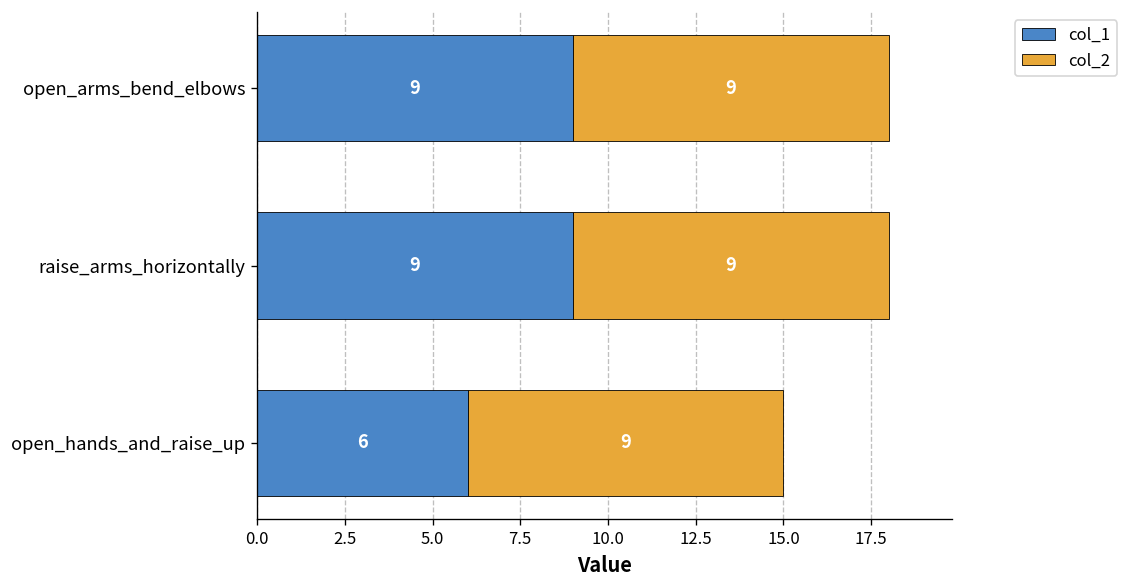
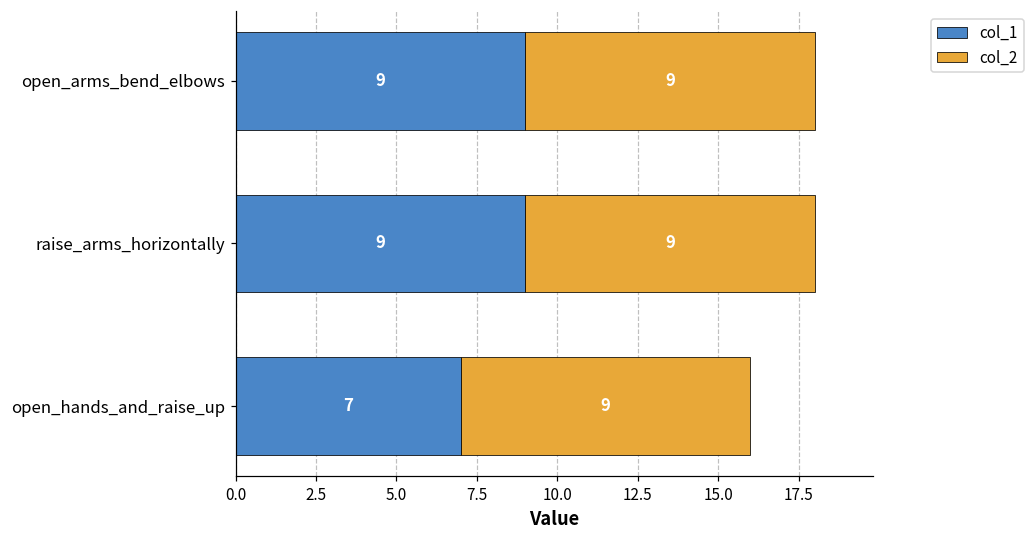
  {
    "col_1": {
      "open_arms_bend_elbows": 9,
      "raise_arms_horizontally": 9,
-     "open_hands_and_raise_up": 6
+     "open_hands_and_raise_up": 7
    },
    "col_2": {
      "open_arms_bend_elbows": 9,
      "raise_arms_horizontally": 9,
      "open_hands_and_raise_up": 9
    }
  }
